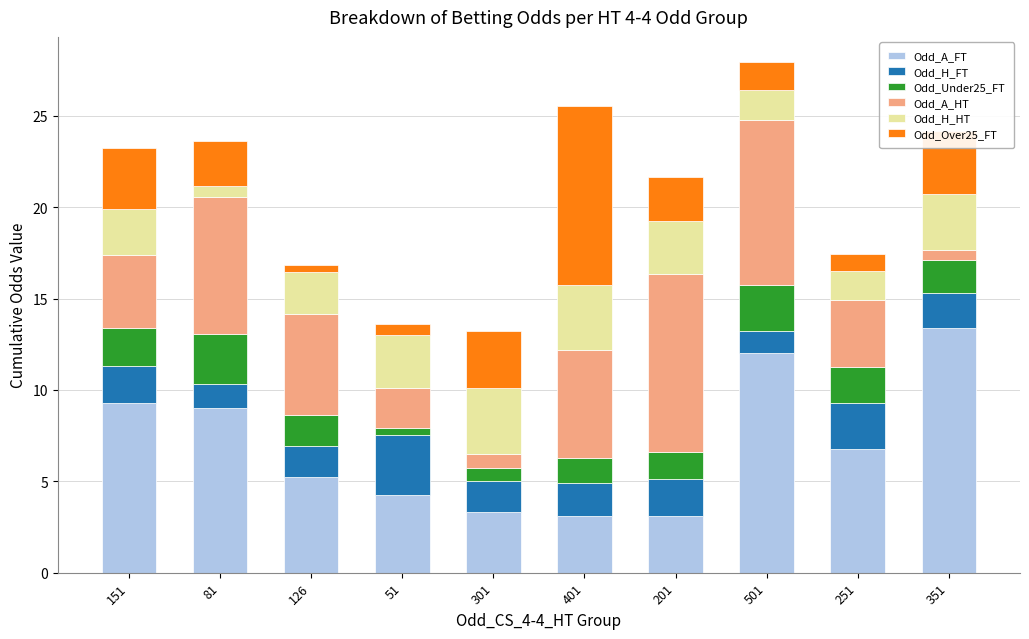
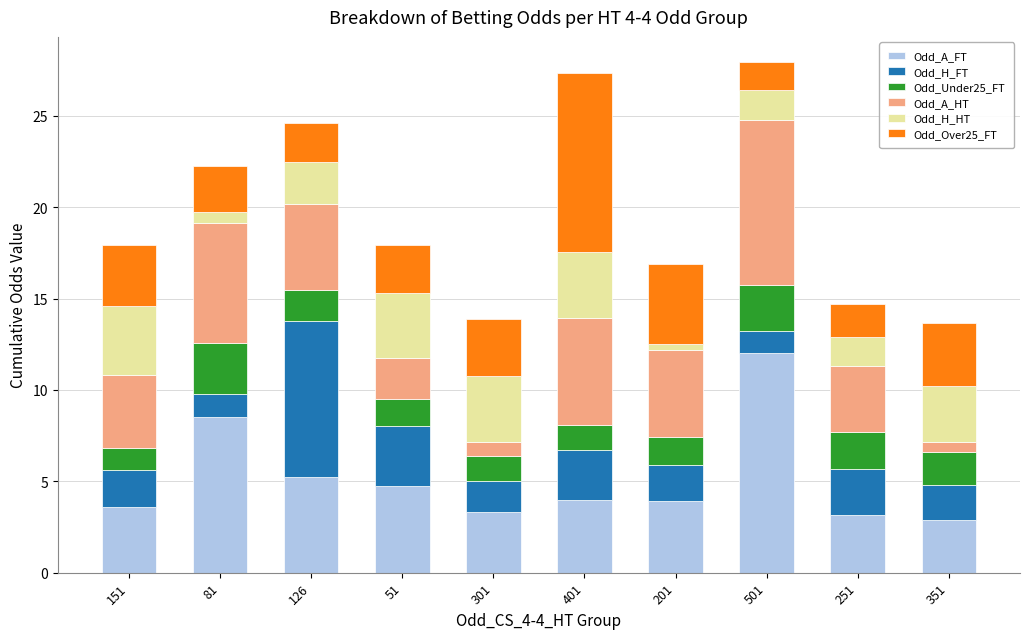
  {
    "Odd_A_FT": {
-     "151": 9.3,
-     "81": 9.0,
+     "151": 3.6,
+     "81": 8.5,
      "126": 5.3,
-     "51": 4.2,
+     "51": 4.8,
      "301": 3.3,
-     "401": 3.1,
-     "201": 3.1,
+     "401": 4.0,
+     "201": 3.9,
      "501": 12.0,
-     "251": 6.8,
-     "351": 13.4
+     "251": 3.2,
+     "351": 2.9
    },
    "Odd_H_FT": {
      "151": 2.0,
      "81": 1.3,
-     "126": 1.7,
+     "126": 8.5,
      "51": 3.3,
      "301": 1.7,
-     "401": 1.8,
+     "401": 2.7,
      "201": 2.0,
      "501": 1.3,
      "251": 2.6,
      "351": 1.9
    },
    "Odd_Under25_FT": {
-     "151": 2.1,
+     "151": 1.2,
      "81": 2.8,
      "126": 1.7,
-     "51": 0.4,
-     "301": 0.7,
+     "51": 1.5,
+     "301": 1.4,
      "401": 1.4,
      "201": 1.5,
      "501": 2.5,
      "251": 2.0,
      "351": 1.8
    },
    "Odd_A_HT": {
      "151": 4.0,
-     "81": 7.5,
-     "126": 5.5,
+     "81": 6.6,
+     "126": 4.7,
      "51": 2.2,
      "301": 0.8,
      "401": 5.9,
-     "201": 9.7,
+     "201": 4.8,
      "501": 9.0,
      "251": 3.7,
      "351": 0.5
    },
    "Odd_H_HT": {
-     "151": 2.5,
+     "151": 3.8,
      "81": 0.6,
      "126": 2.3,
-     "51": 2.9,
+     "51": 3.6,
      "301": 3.6,
      "401": 3.6,
-     "201": 2.9,
+     "201": 0.3,
      "501": 1.7,
      "251": 1.6,
      "351": 3.1
    },
    "Odd_Over25_FT": {
      "151": 3.4,
      "81": 2.5,
-     "126": 0.4,
-     "51": 0.6,
+     "126": 2.1,
+     "51": 2.6,
      "301": 3.1,
      "401": 9.8,
-     "201": 2.4,
+     "201": 4.4,
      "501": 1.5,
-     "251": 0.9
+     "251": 1.8
    }
  }
